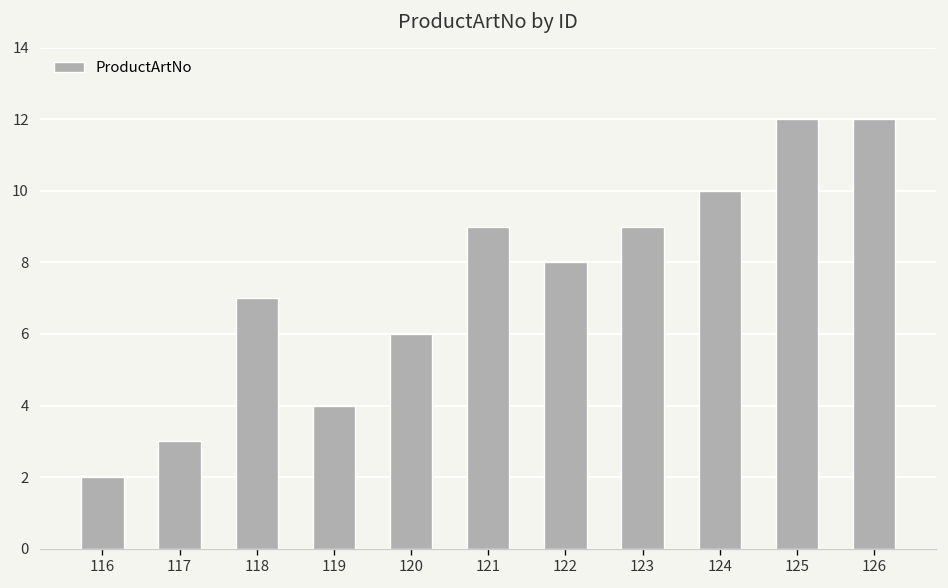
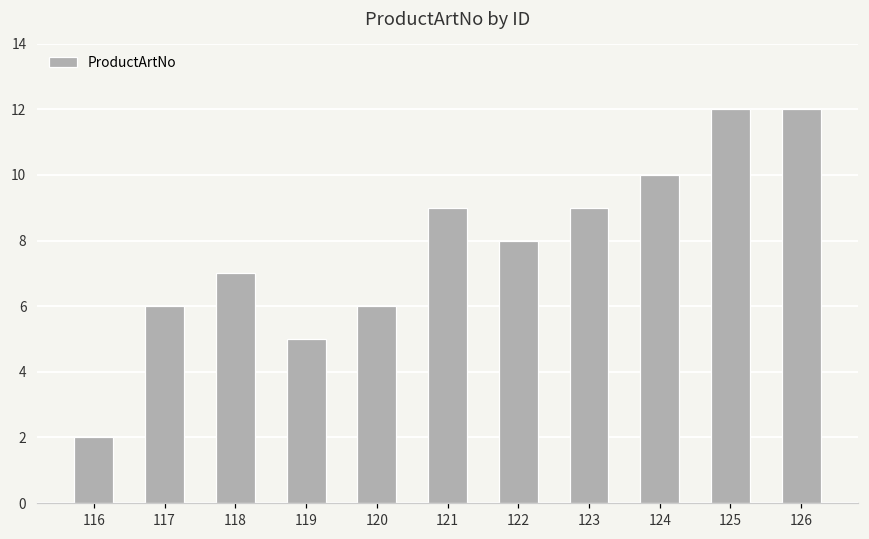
  {
    "116": 2,
-   "117": 3,
+   "117": 6,
    "118": 7,
-   "119": 4,
+   "119": 5,
    "120": 6,
    "121": 9,
    "122": 8,
    "123": 9,
    "124": 10,
    "125": 12,
    "126": 12
  }
